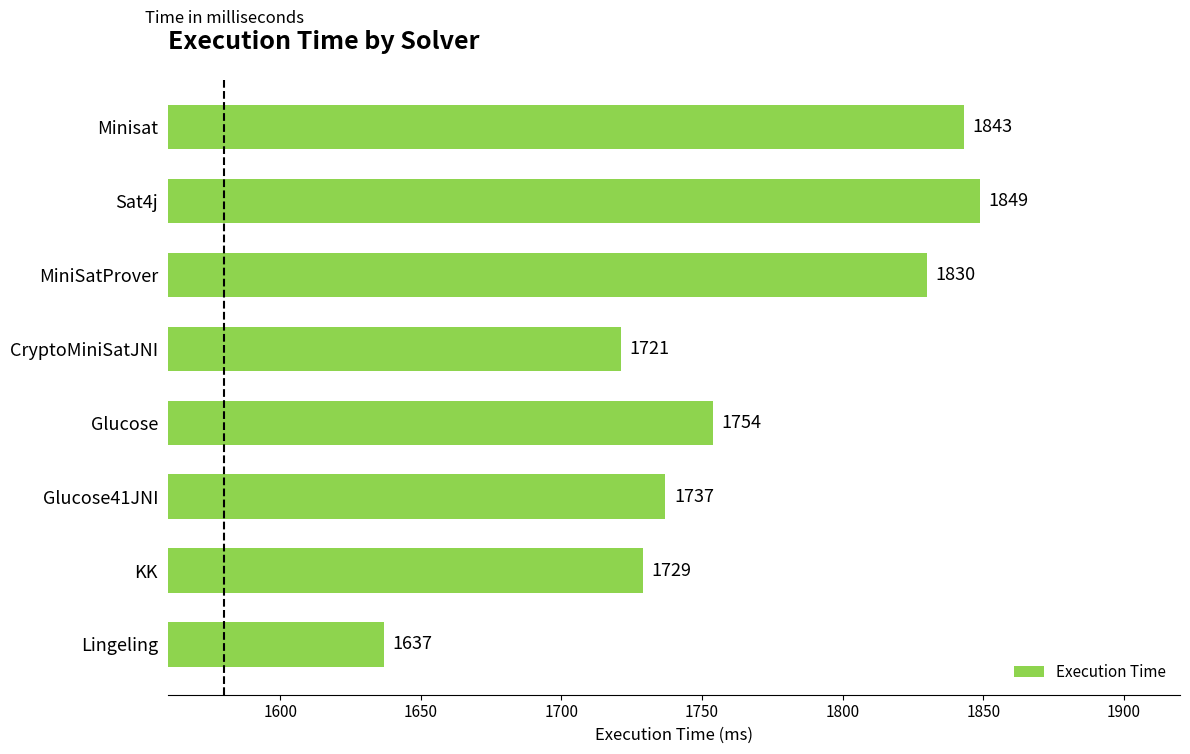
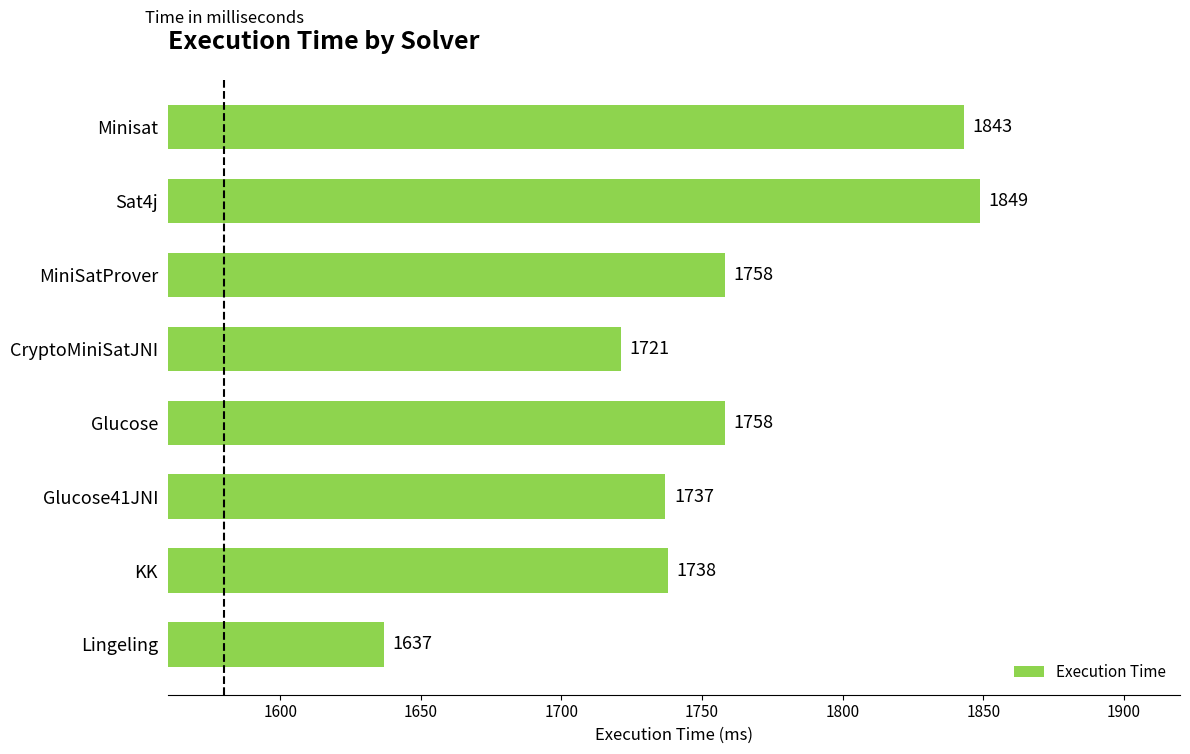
  {
    "Minisat": 1843,
    "Sat4j": 1849,
-   "MiniSatProver": 1830,
+   "MiniSatProver": 1758,
    "CryptoMiniSatJNI": 1721,
-   "Glucose": 1754,
+   "Glucose": 1758,
    "Glucose41JNI": 1737,
-   "KK": 1729,
+   "KK": 1738,
    "Lingeling": 1637
  }
